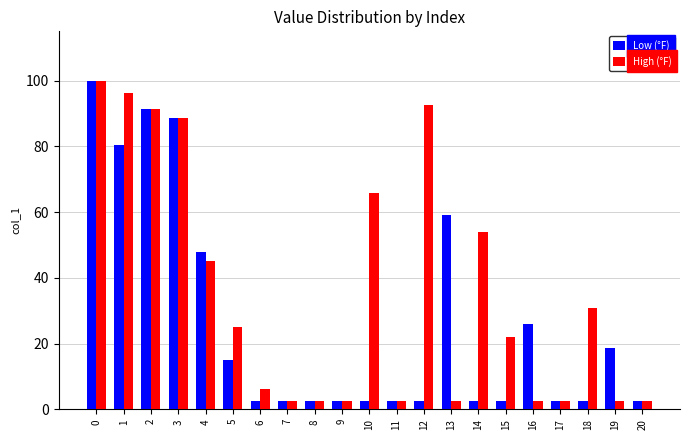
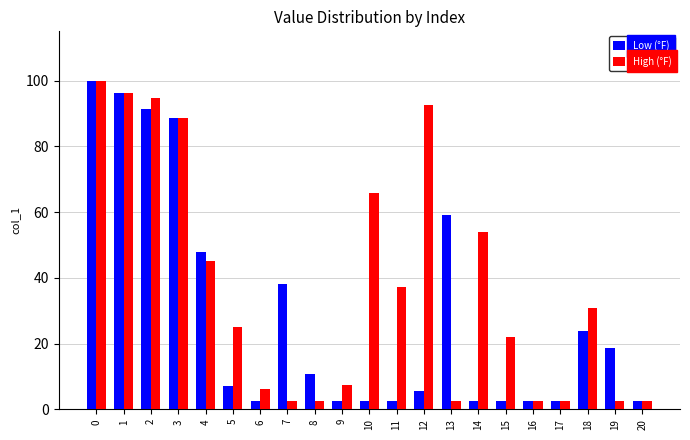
  {
    "Low (°F)": {
      "0": 100,
-     "1": 80,
+     "1": 96,
      "2": 91,
      "3": 89,
      "4": 48,
-     "5": 15,
+     "5": 7,
      "6": 3,
-     "7": 3,
-     "8": 3,
+     "7": 38,
+     "8": 11,
      "9": 3,
      "10": 3,
      "11": 3,
-     "12": 3,
+     "12": 6,
      "13": 59,
      "14": 3,
      "15": 3,
-     "16": 26,
+     "16": 3,
      "17": 3,
-     "18": 3,
+     "18": 24,
      "19": 19,
      "20": 3
    },
    "High (°F)": {
      "0": 100,
      "1": 96,
-     "2": 91,
+     "2": 95,
      "3": 89,
      "4": 45,
      "5": 25,
      "6": 6,
      "7": 3,
      "8": 3,
-     "9": 3,
+     "9": 7,
      "10": 66,
-     "11": 3,
+     "11": 37,
      "12": 93,
      "13": 3,
      "14": 54,
      "15": 22,
      "16": 3,
      "17": 3,
      "18": 31,
      "19": 3,
      "20": 3
    }
  }
